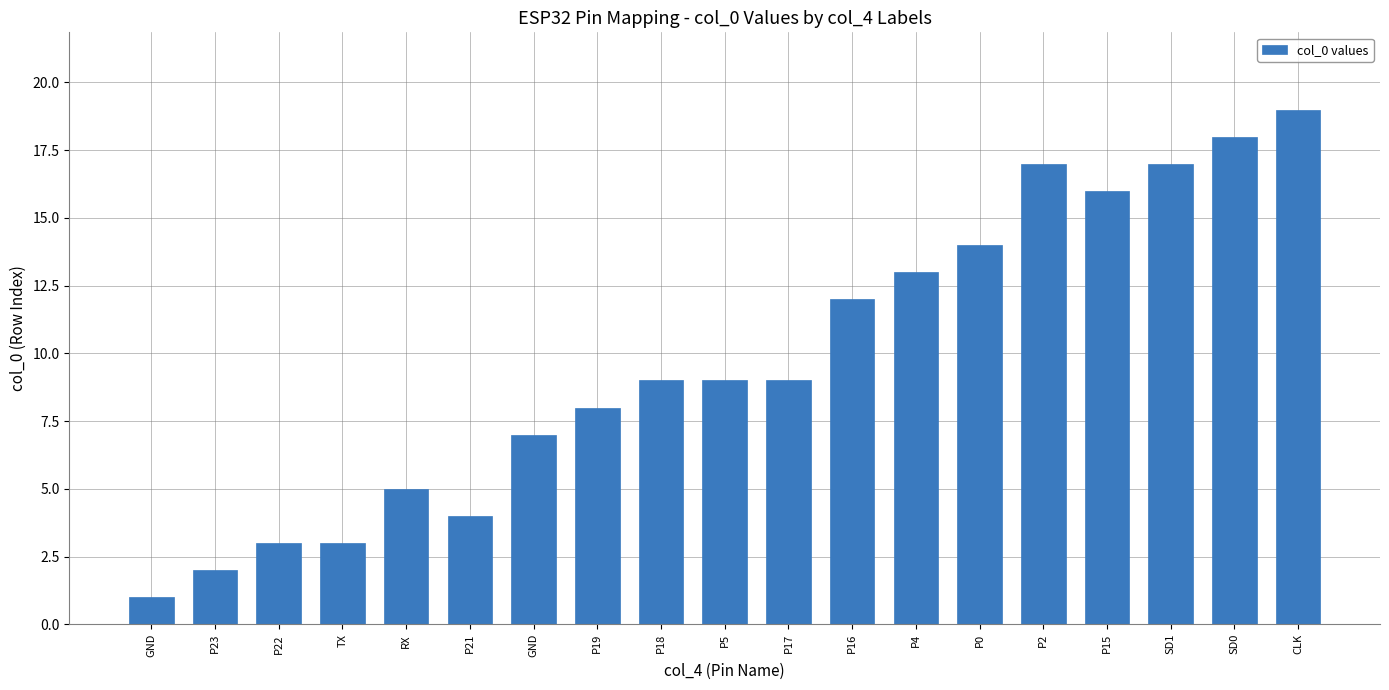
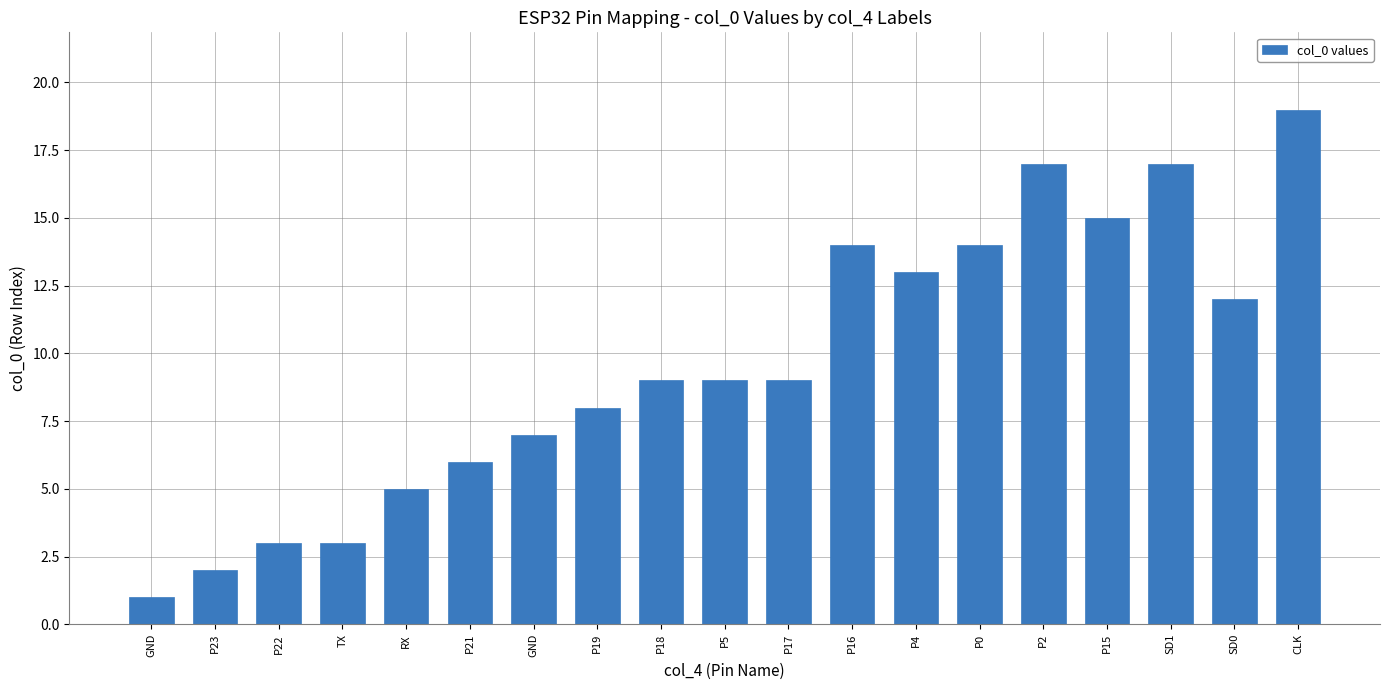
  {
    "P23": 2,
    "P22": 3,
    "TX": 3,
    "RX": 5,
-   "P21": 4,
+   "P21": 6,
    "P19": 8,
    "P18": 9,
    "P5": 9,
    "P17": 9,
-   "P16": 12,
+   "P16": 14,
    "P4": 13,
    "P0": 14,
    "P2": 17,
-   "P15": 16,
+   "P15": 15,
    "SD1": 17,
-   "SD0": 18,
+   "SD0": 12,
    "CLK": 19
  }
